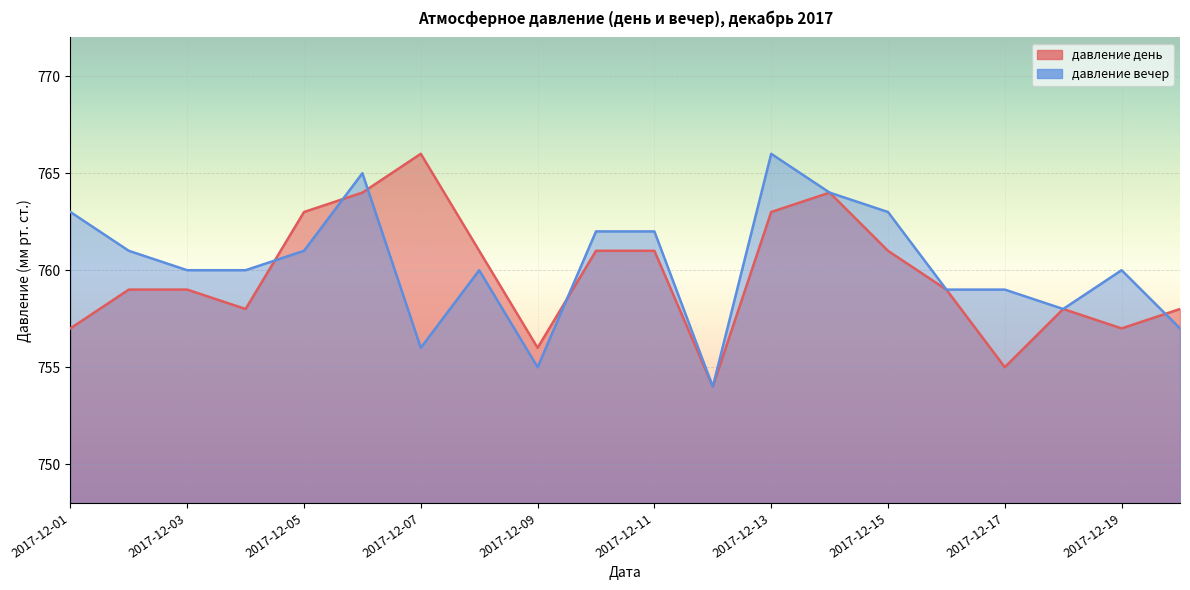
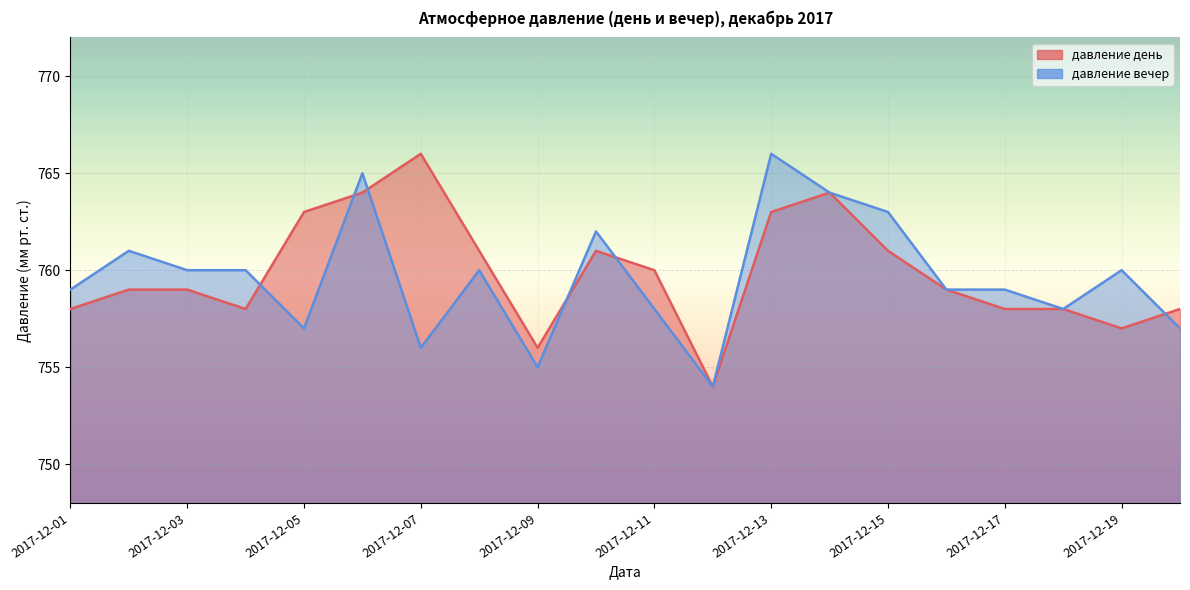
  {
    "давление день": {
-     "2017-12-01": 757,
+     "2017-12-01": 758,
      "2017-12-03": 759,
      "2017-12-05": 763,
      "2017-12-07": 766,
      "2017-12-09": 756,
-     "2017-12-11": 761,
+     "2017-12-11": 760,
      "2017-12-13": 763,
      "2017-12-15": 761,
-     "2017-12-17": 755,
+     "2017-12-17": 758,
      "2017-12-19": 757
    },
    "давление вечер": {
-     "2017-12-01": 763,
+     "2017-12-01": 759,
      "2017-12-03": 760,
-     "2017-12-05": 761,
+     "2017-12-05": 757,
      "2017-12-07": 756,
      "2017-12-09": 755,
-     "2017-12-11": 762,
+     "2017-12-11": 758,
      "2017-12-13": 766,
      "2017-12-15": 763,
      "2017-12-17": 759,
      "2017-12-19": 760
    }
  }
